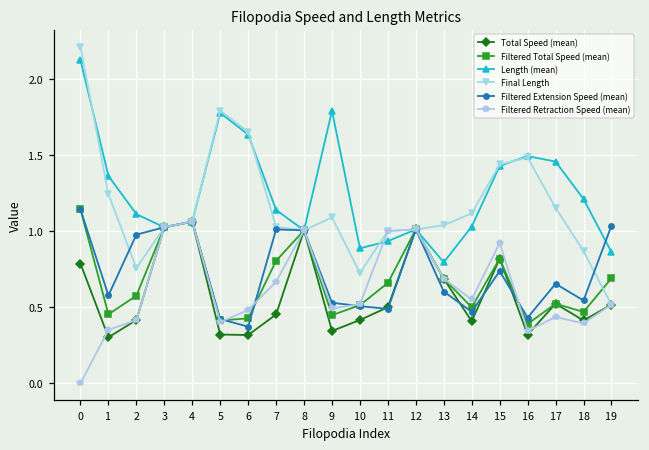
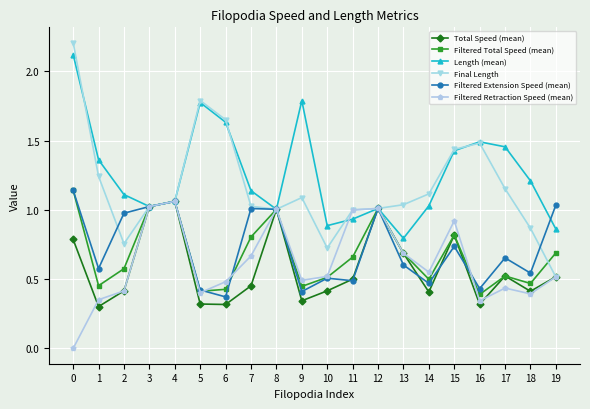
  {
    "Length (mean)": {
      "0": 2.12,
      "1": 1.36,
      "2": 1.11,
      "7": 1.14,
      "9": 1.79,
      "10": 0.89,
      "11": 0.93,
      "13": 0.79,
      "14": 1.03,
      "17": 1.46,
      "18": 1.21,
      "19": 0.86
    },
    "Filtered Extension Speed (mean)": {
      "1": 0.58,
      "2": 0.98,
      "6": 0.37,
-     "9": 0.53,
+     "9": 0.41,
      "13": 0.60,
      "14": 0.47,
      "15": 0.74,
      "16": 0.43,
      "17": 0.65,
      "18": 0.54,
      "19": 1.03
    }
  }
